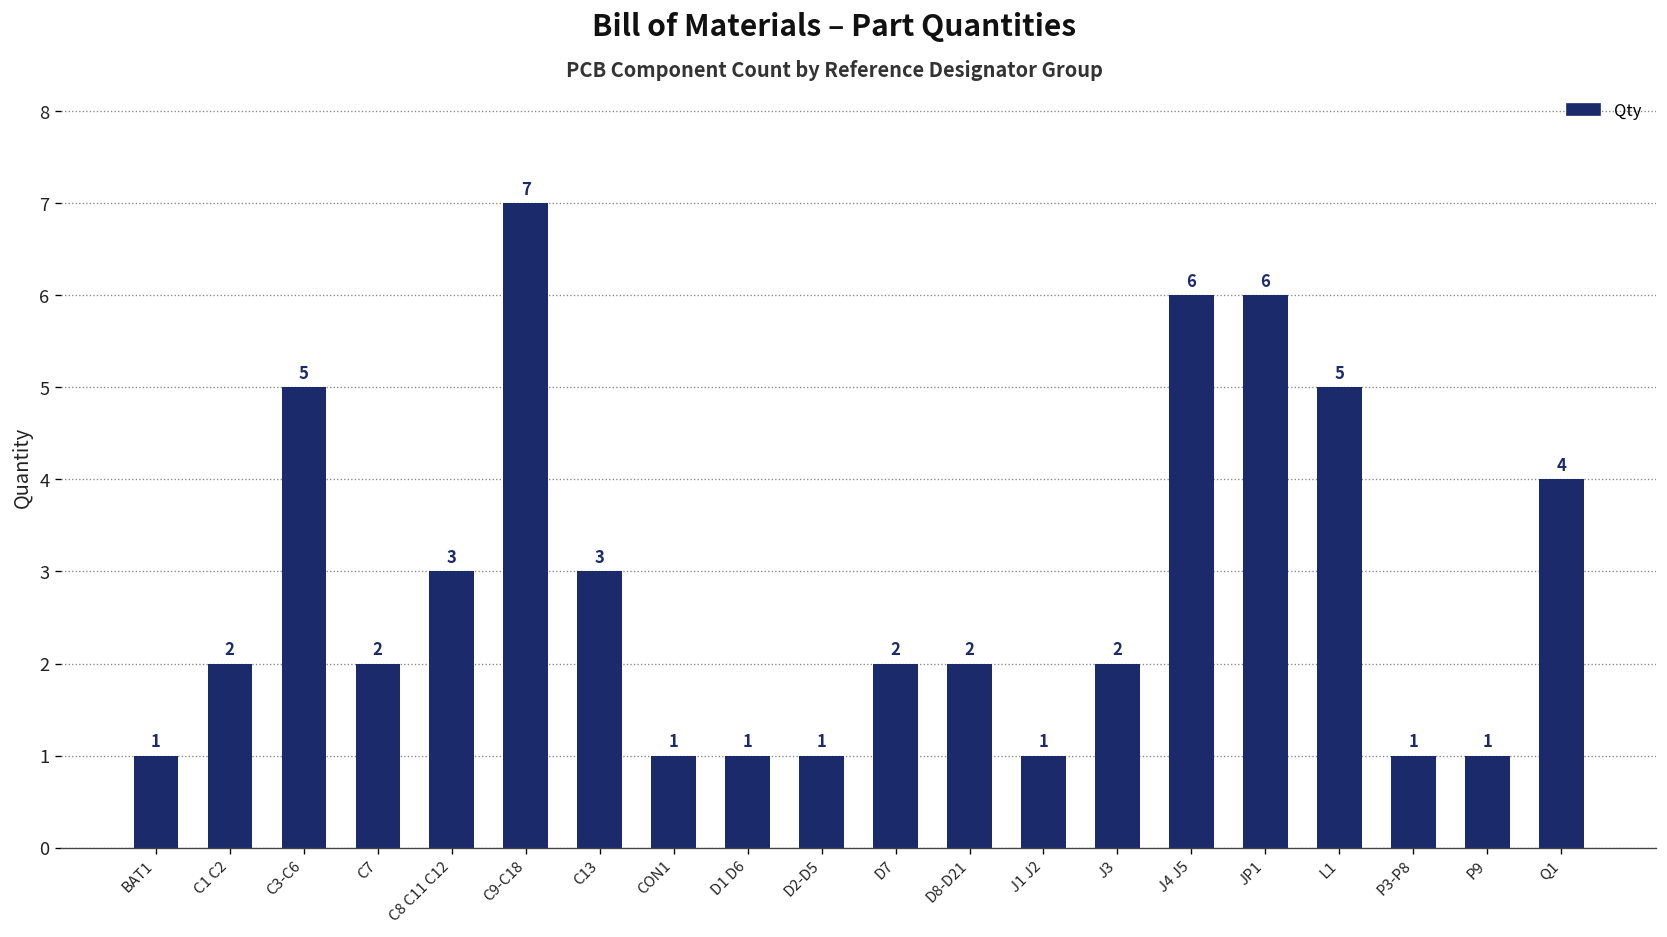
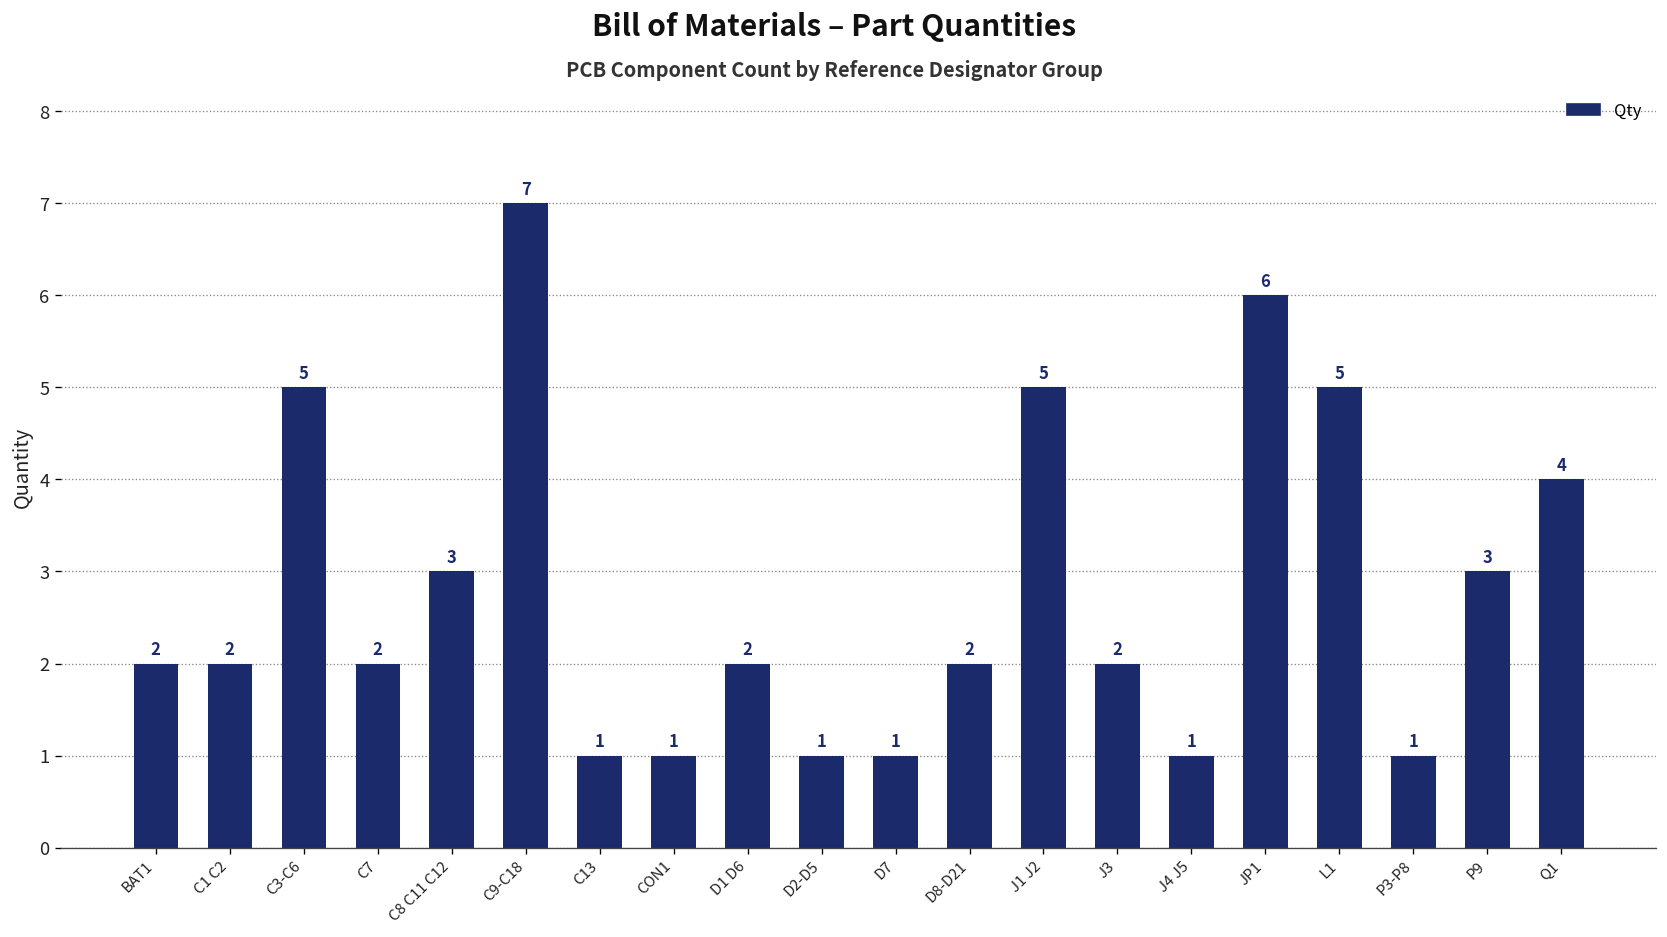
  {
-   "BAT1": 1,
+   "BAT1": 2,
    "C1 C2": 2,
    "C3-C6": 5,
    "C7": 2,
    "C8 C11 C12": 3,
    "C9-C18": 7,
-   "C13": 3,
+   "C13": 1,
    "CON1": 1,
-   "D1 D6": 1,
+   "D1 D6": 2,
    "D2-D5": 1,
-   "D7": 2,
+   "D7": 1,
    "D8-D21": 2,
-   "J1 J2": 1,
+   "J1 J2": 5,
    "J3": 2,
-   "J4 J5": 6,
+   "J4 J5": 1,
    "JP1": 6,
    "L1": 5,
    "P3-P8": 1,
-   "P9": 1,
+   "P9": 3,
    "Q1": 4
  }
